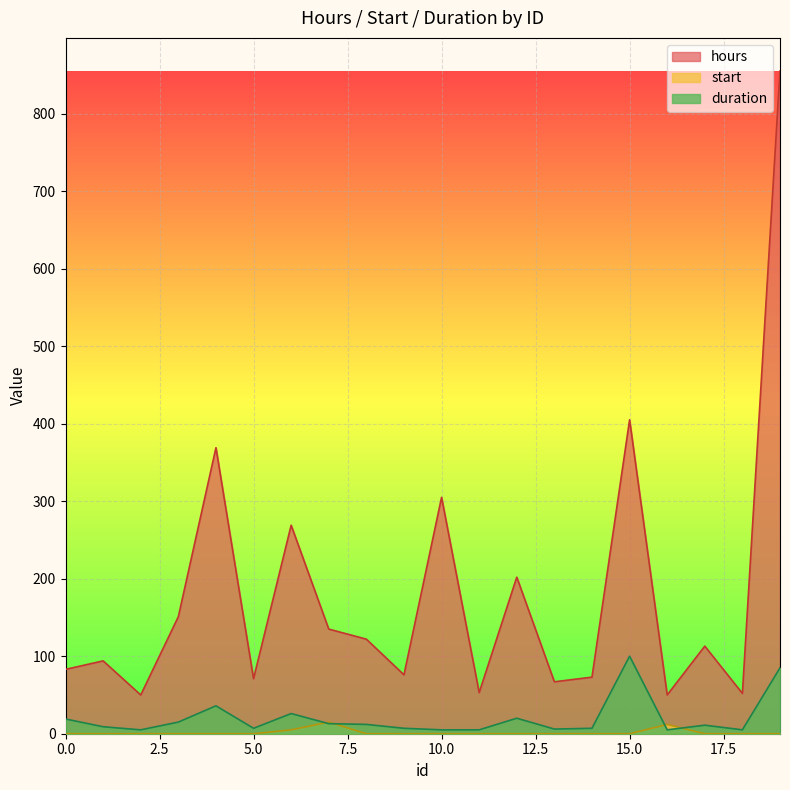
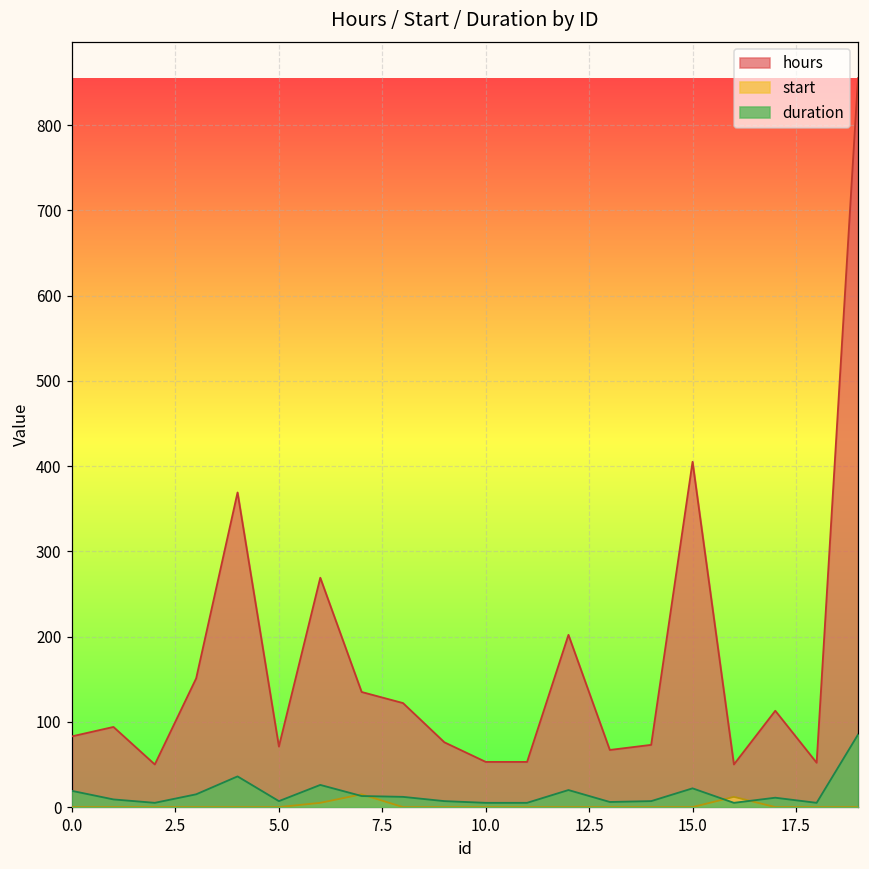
  {
    "hours": {
      "0.0": 80,
      "5.0": 70,
-     "10.0": 310,
+     "10.0": 50,
      "15.0": 410
    },
    "start": {
      "0.0": 0,
      "5.0": 0,
      "10.0": 0,
      "15.0": 0
    },
    "duration": {
      "0.0": 20,
      "5.0": 10,
      "10.0": 10,
-     "15.0": 100
+     "15.0": 20
    }
  }
